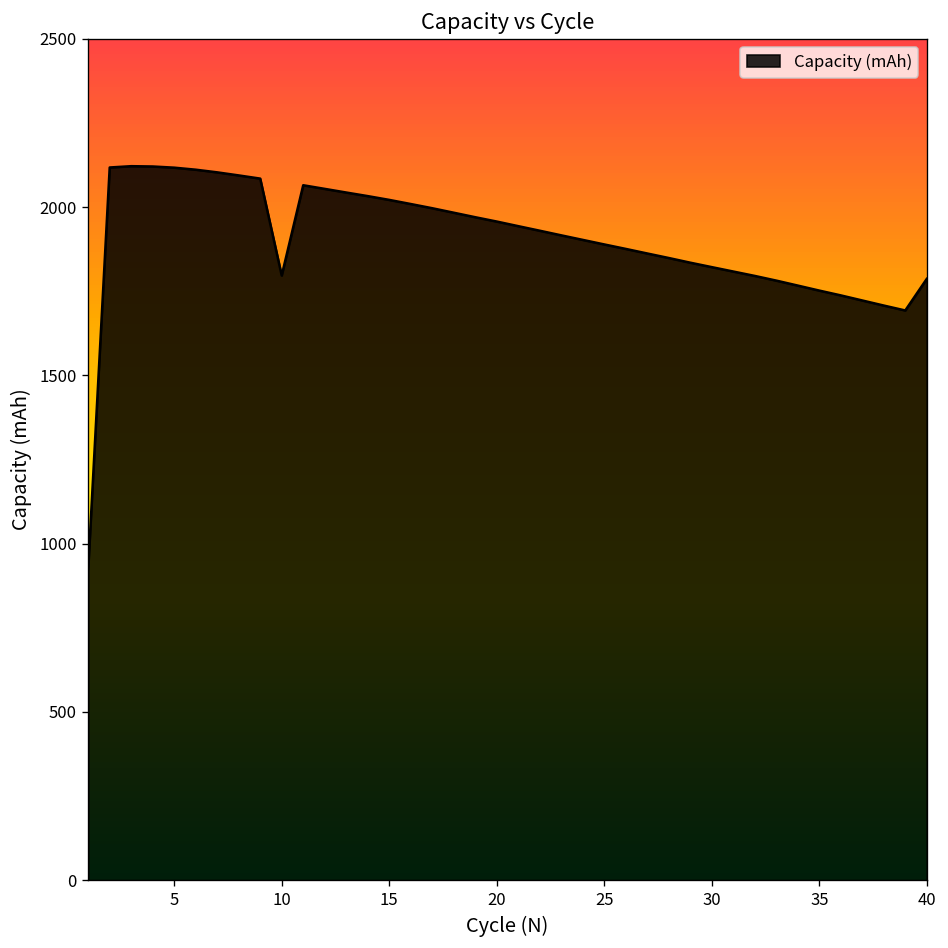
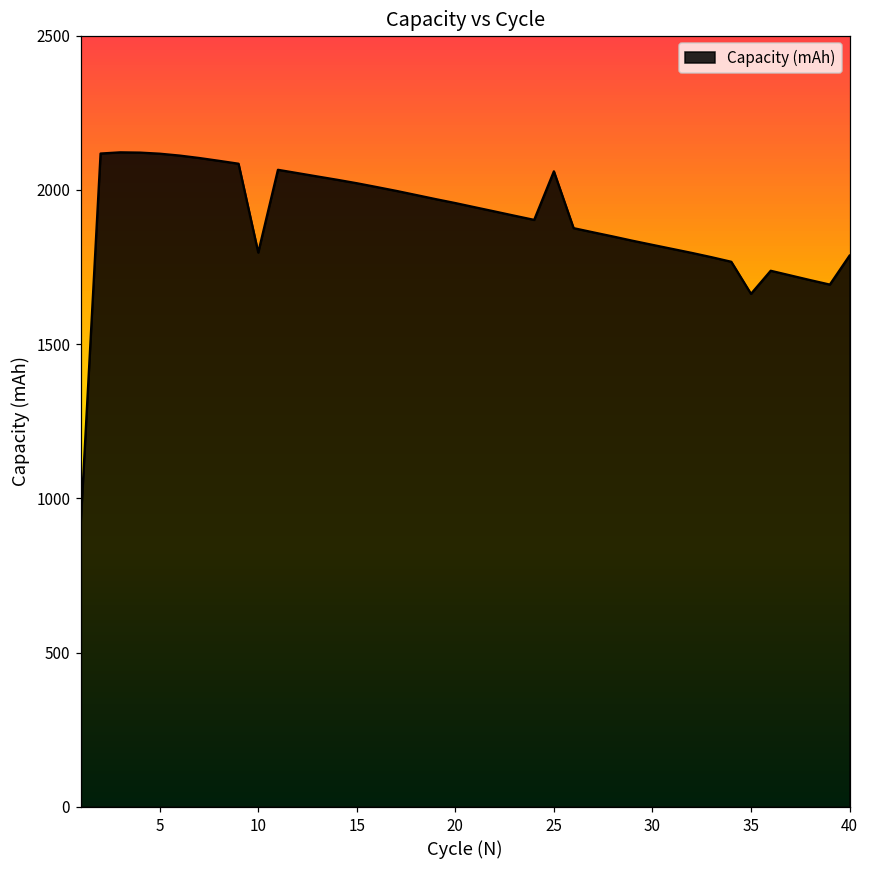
  {
    "5": 2120,
    "10": 1800,
    "15": 2020,
    "20": 1960,
-   "25": 1890,
+   "25": 2060,
    "30": 1820,
-   "35": 1750,
+   "35": 1660,
    "40": 1790
  }
